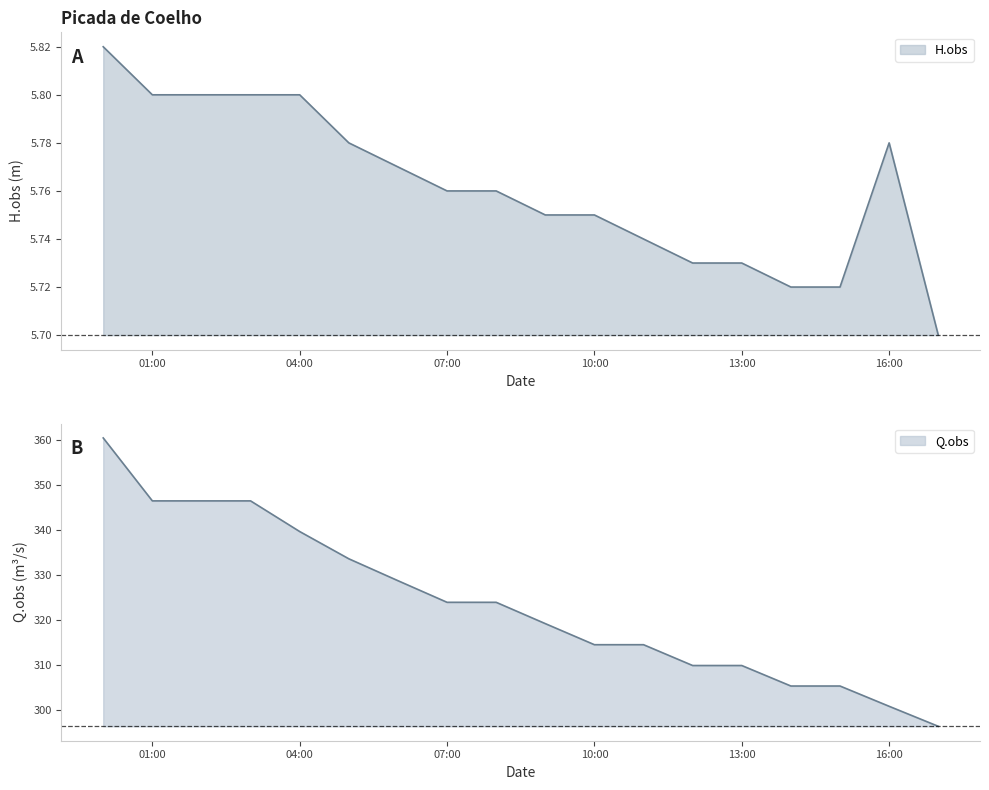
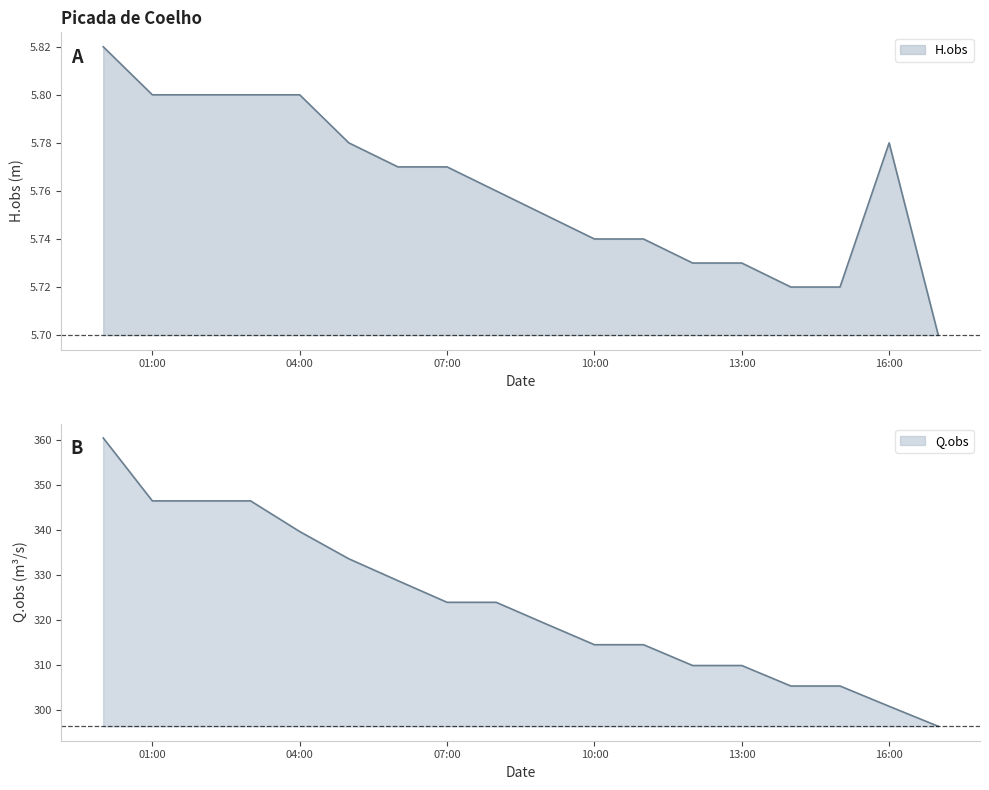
  {
    "Picada de Coelho": {
      "01:00": 5.80,
      "04:00": 5.80,
-     "07:00": 5.76,
-     "10:00": 5.75,
+     "07:00": 5.77,
+     "10:00": 5.74,
      "13:00": 5.73,
      "16:00": 5.78
    }
  }
